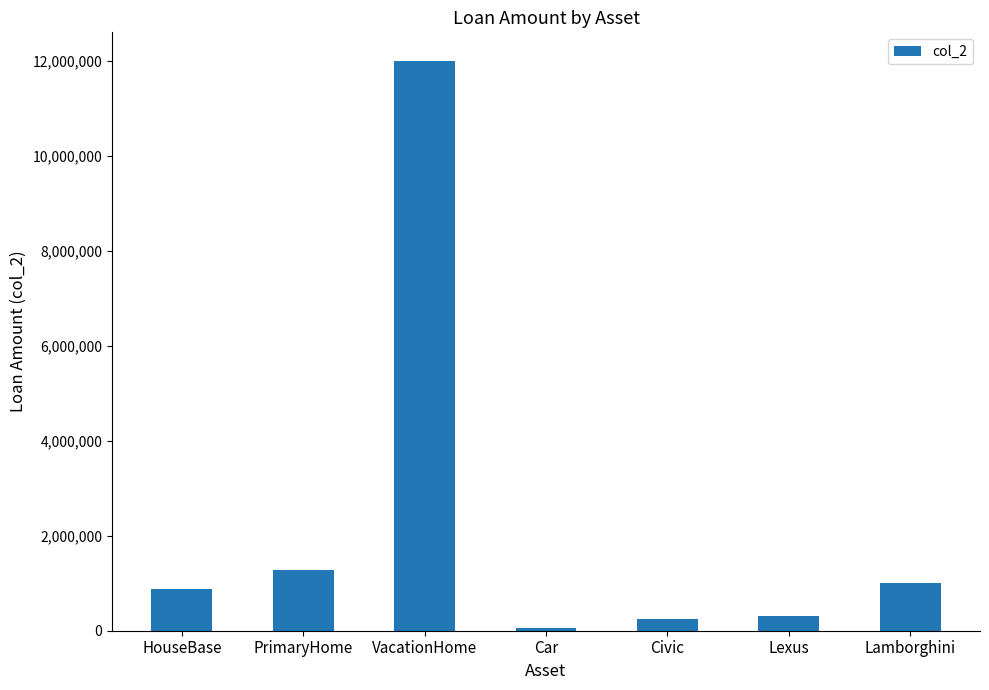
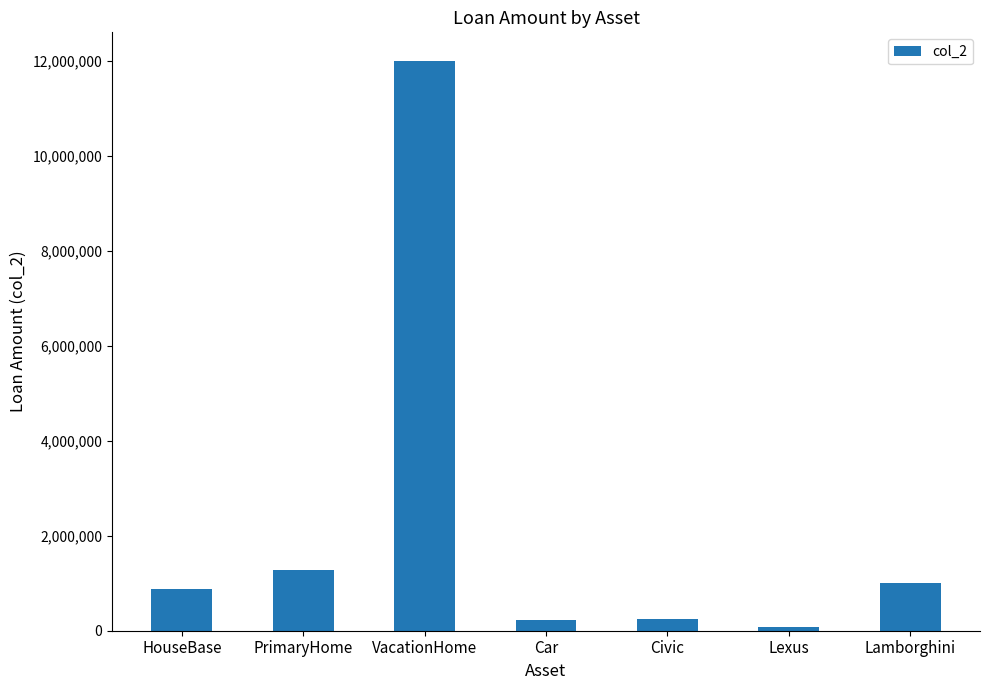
  {
    "HouseBase": "900,000",
    "PrimaryHome": "1,300,000",
    "VacationHome": "12,000,000",
-   "Car": "100,000",
+   "Car": "200,000",
    "Civic": "300,000",
-   "Lexus": "300,000",
+   "Lexus": "100,000",
    "Lamborghini": "1,000,000"
  }
